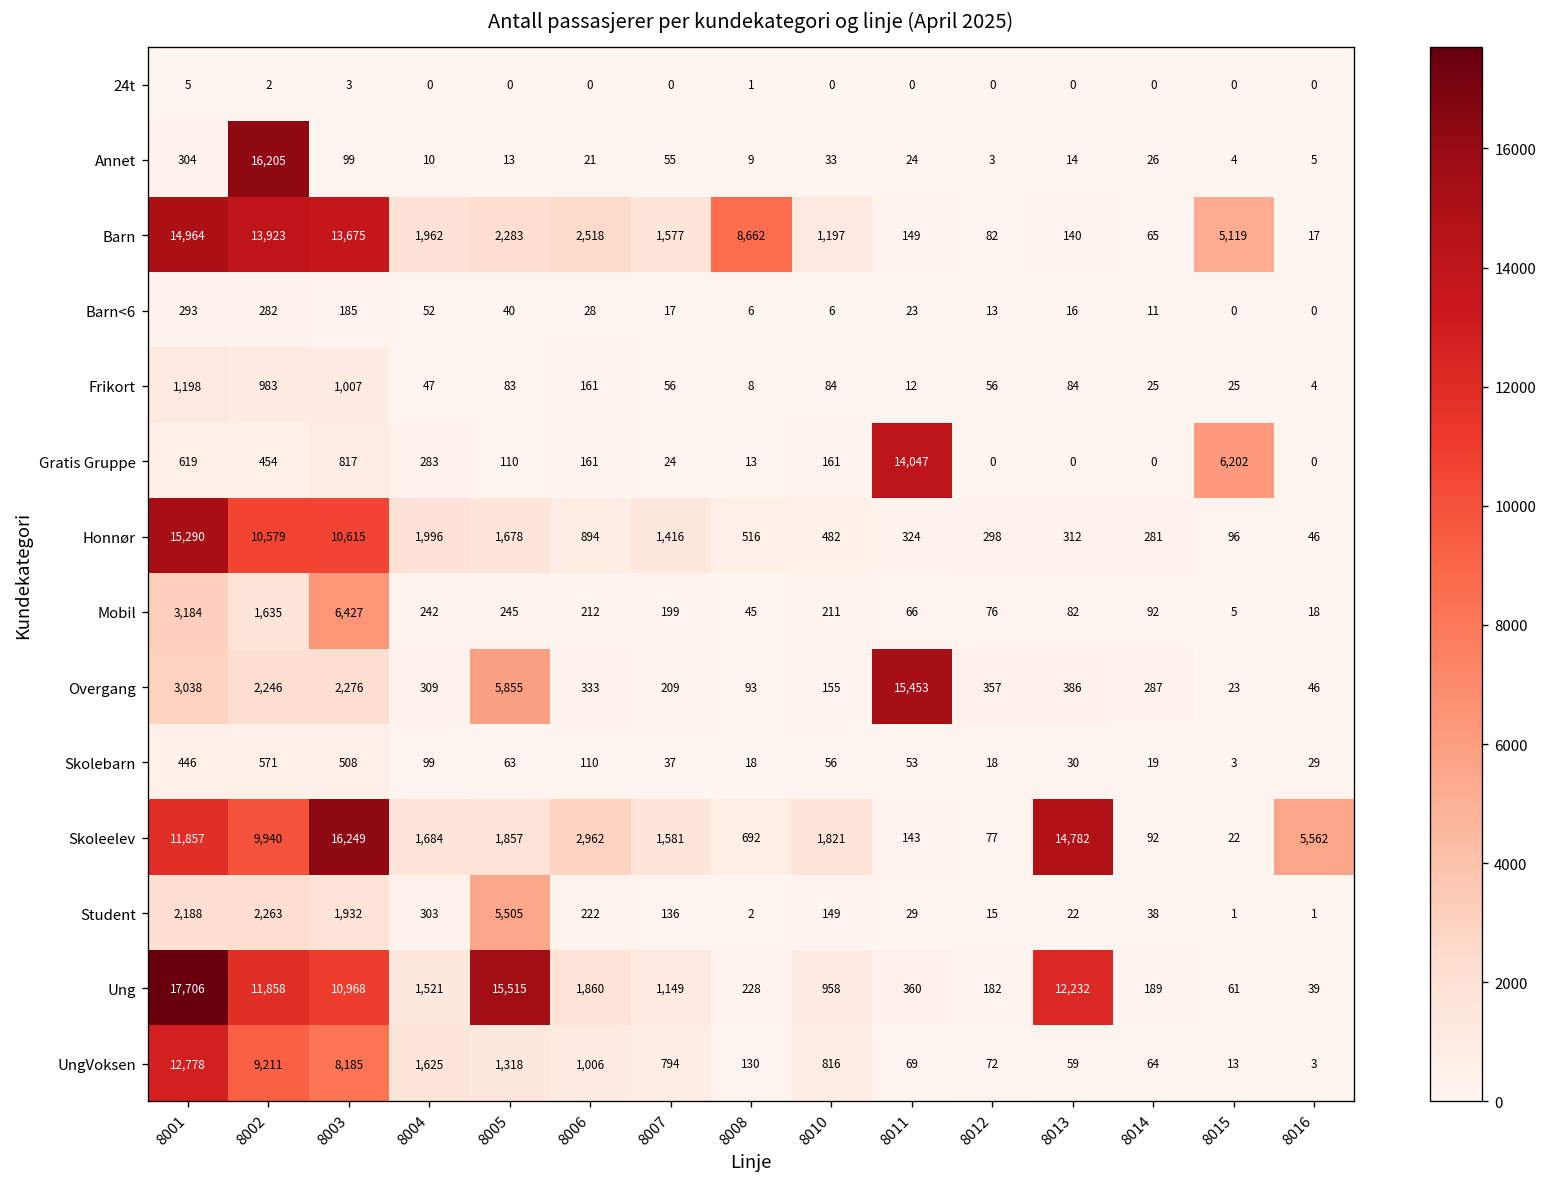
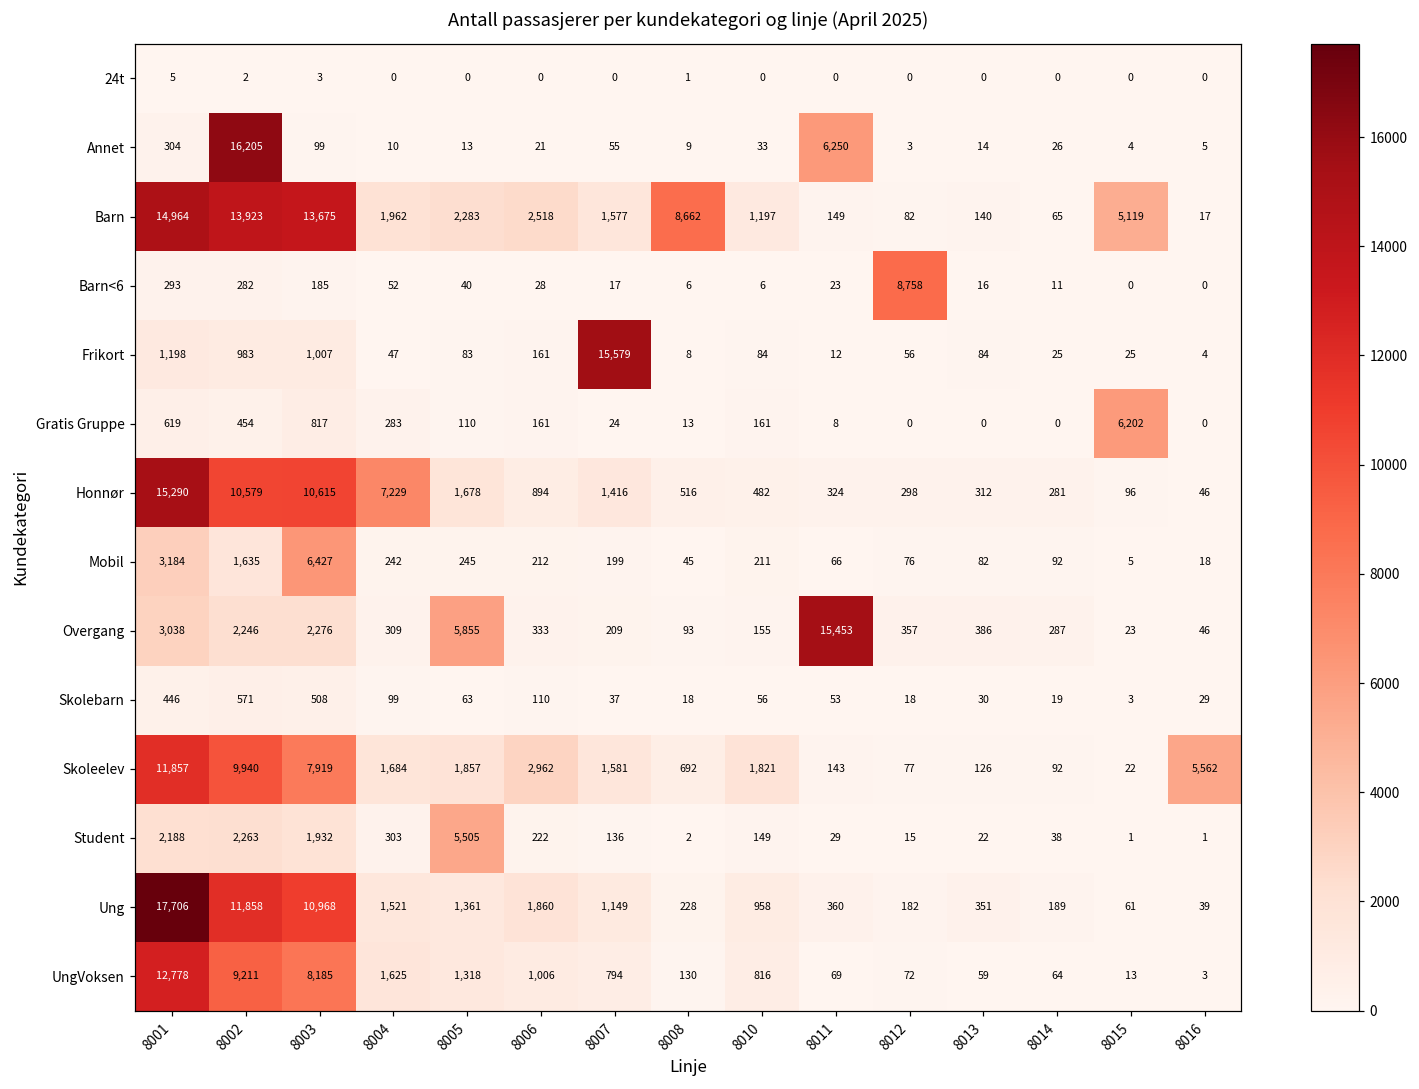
  {
    "Annet": {
      "8001": "304",
      "8002": "16,205",
      "8003": "99",
      "8004": "10",
      "8005": "13",
      "8006": "21",
      "8007": "55",
      "8008": "9",
      "8010": "33",
-     "8011": "24",
+     "8011": "6,250",
      "8012": "3",
      "8013": "14",
      "8014": "26",
      "8015": "4",
      "8016": "5"
    },
    "Barn<6": {
      "8001": "293",
      "8002": "282",
      "8003": "185",
      "8004": "52",
      "8005": "40",
      "8006": "28",
      "8007": "17",
      "8008": "6",
      "8010": "6",
      "8011": "23",
-     "8012": "13",
+     "8012": "8,758",
      "8013": "16",
      "8014": "11",
      "8015": "0",
      "8016": "0"
    },
    "Frikort": {
      "8001": "1,198",
      "8002": "983",
      "8003": "1,007",
      "8004": "47",
      "8005": "83",
      "8006": "161",
-     "8007": "56",
+     "8007": "15,579",
      "8008": "8",
      "8010": "84",
      "8011": "12",
      "8012": "56",
      "8013": "84",
      "8014": "25",
      "8015": "25",
      "8016": "4"
    },
    "Gratis Gruppe": {
      "8001": "619",
      "8002": "454",
      "8003": "817",
      "8004": "283",
      "8005": "110",
      "8006": "161",
      "8007": "24",
      "8008": "13",
      "8010": "161",
-     "8011": "14,047",
+     "8011": "8",
      "8012": "0",
      "8013": "0",
      "8014": "0",
      "8015": "6,202",
      "8016": "0"
    },
    "Honnør": {
      "8001": "15,290",
      "8002": "10,579",
      "8003": "10,615",
-     "8004": "1,996",
+     "8004": "7,229",
      "8005": "1,678",
      "8006": "894",
      "8007": "1,416",
      "8008": "516",
      "8010": "482",
      "8011": "324",
      "8012": "298",
      "8013": "312",
      "8014": "281",
      "8015": "96",
      "8016": "46"
    },
    "Skoleelev": {
      "8001": "11,857",
      "8002": "9,940",
-     "8003": "16,249",
+     "8003": "7,919",
      "8004": "1,684",
      "8005": "1,857",
      "8006": "2,962",
      "8007": "1,581",
      "8008": "692",
      "8010": "1,821",
      "8011": "143",
      "8012": "77",
-     "8013": "14,782",
+     "8013": "126",
      "8014": "92",
      "8015": "22",
      "8016": "5,562"
    },
    "Ung": {
      "8001": "17,706",
      "8002": "11,858",
      "8003": "10,968",
      "8004": "1,521",
-     "8005": "15,515",
+     "8005": "1,361",
      "8006": "1,860",
      "8007": "1,149",
      "8008": "228",
      "8010": "958",
      "8011": "360",
      "8012": "182",
-     "8013": "12,232",
+     "8013": "351",
      "8014": "189",
      "8015": "61",
      "8016": "39"
    }
  }
